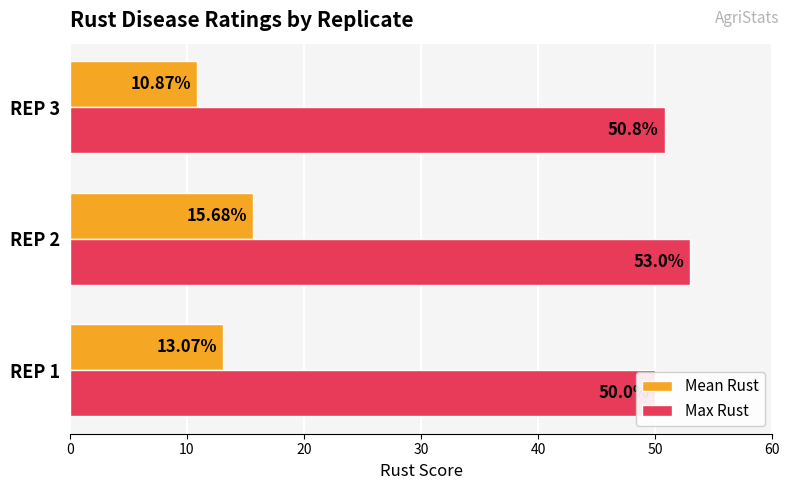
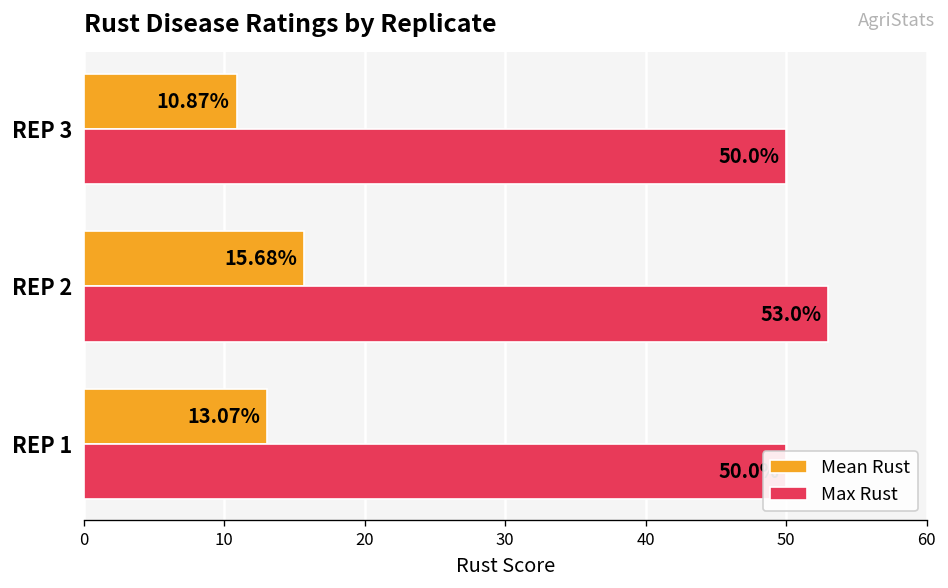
  {
    "Mean Rust": {
      "REP 3": "10.87%",
      "REP 2": "15.68%",
      "REP 1": "13.07%"
    },
    "Max Rust": {
-     "REP 3": "50.8%",
+     "REP 3": "50.0%",
      "REP 2": "53.0%"
    }
  }
